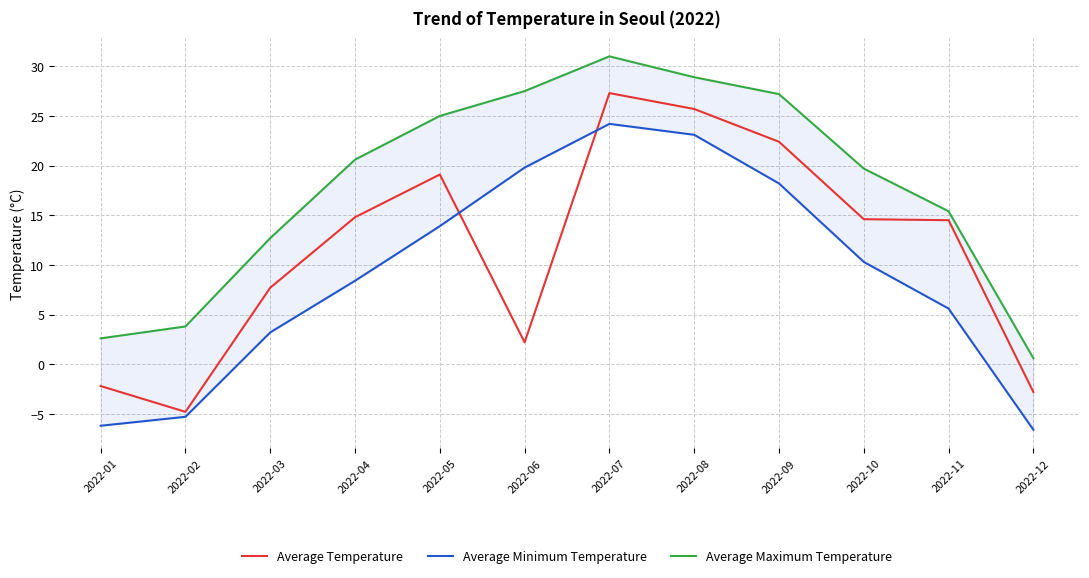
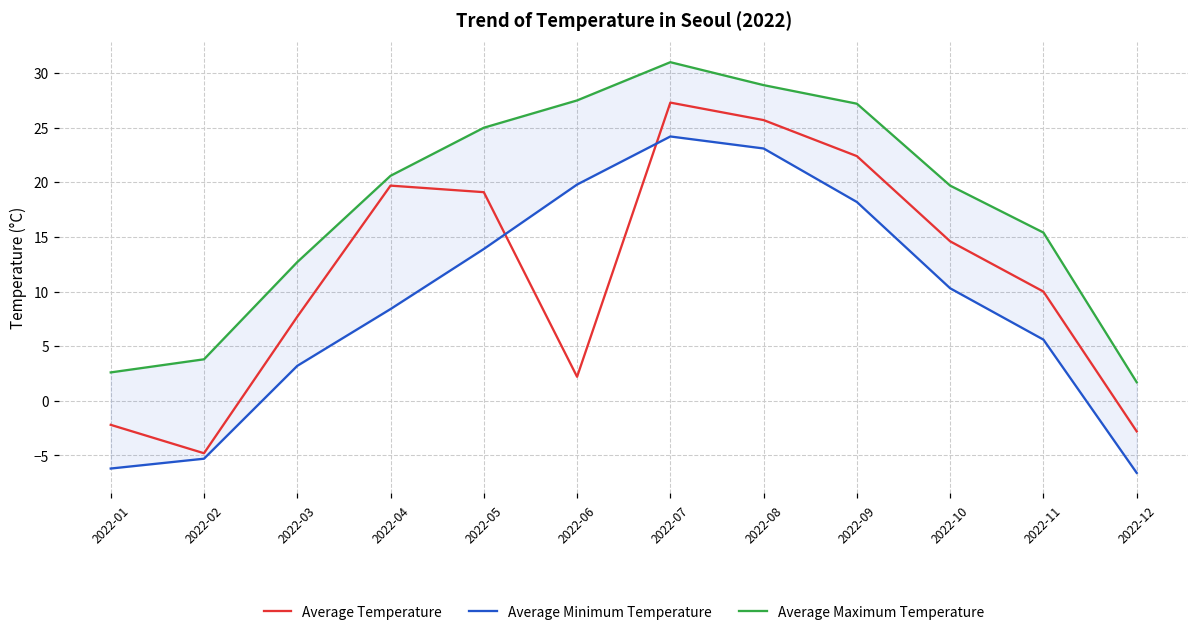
  {
    "Average Temperature": {
      "2022-01": -2,
      "2022-02": -5,
      "2022-03": 8,
-     "2022-04": 15,
+     "2022-04": 20,
      "2022-05": 19,
      "2022-06": 2,
      "2022-07": 27,
      "2022-08": 26,
      "2022-09": 22,
      "2022-10": 15,
-     "2022-11": 15,
+     "2022-11": 10,
      "2022-12": -3
    },
    "Average Minimum Temperature": {
      "2022-01": -6,
      "2022-02": -5,
      "2022-03": 3,
      "2022-04": 8,
      "2022-05": 14,
      "2022-06": 20,
      "2022-07": 24,
      "2022-08": 23,
      "2022-09": 18,
      "2022-10": 10,
      "2022-11": 6,
      "2022-12": -7
    },
    "Average Maximum Temperature": {
      "2022-01": 3,
      "2022-02": 4,
      "2022-03": 13,
      "2022-04": 21,
      "2022-05": 25,
      "2022-06": 28,
      "2022-07": 31,
      "2022-08": 29,
      "2022-09": 27,
      "2022-10": 20,
      "2022-11": 15,
-     "2022-12": 1
+     "2022-12": 2
    }
  }
